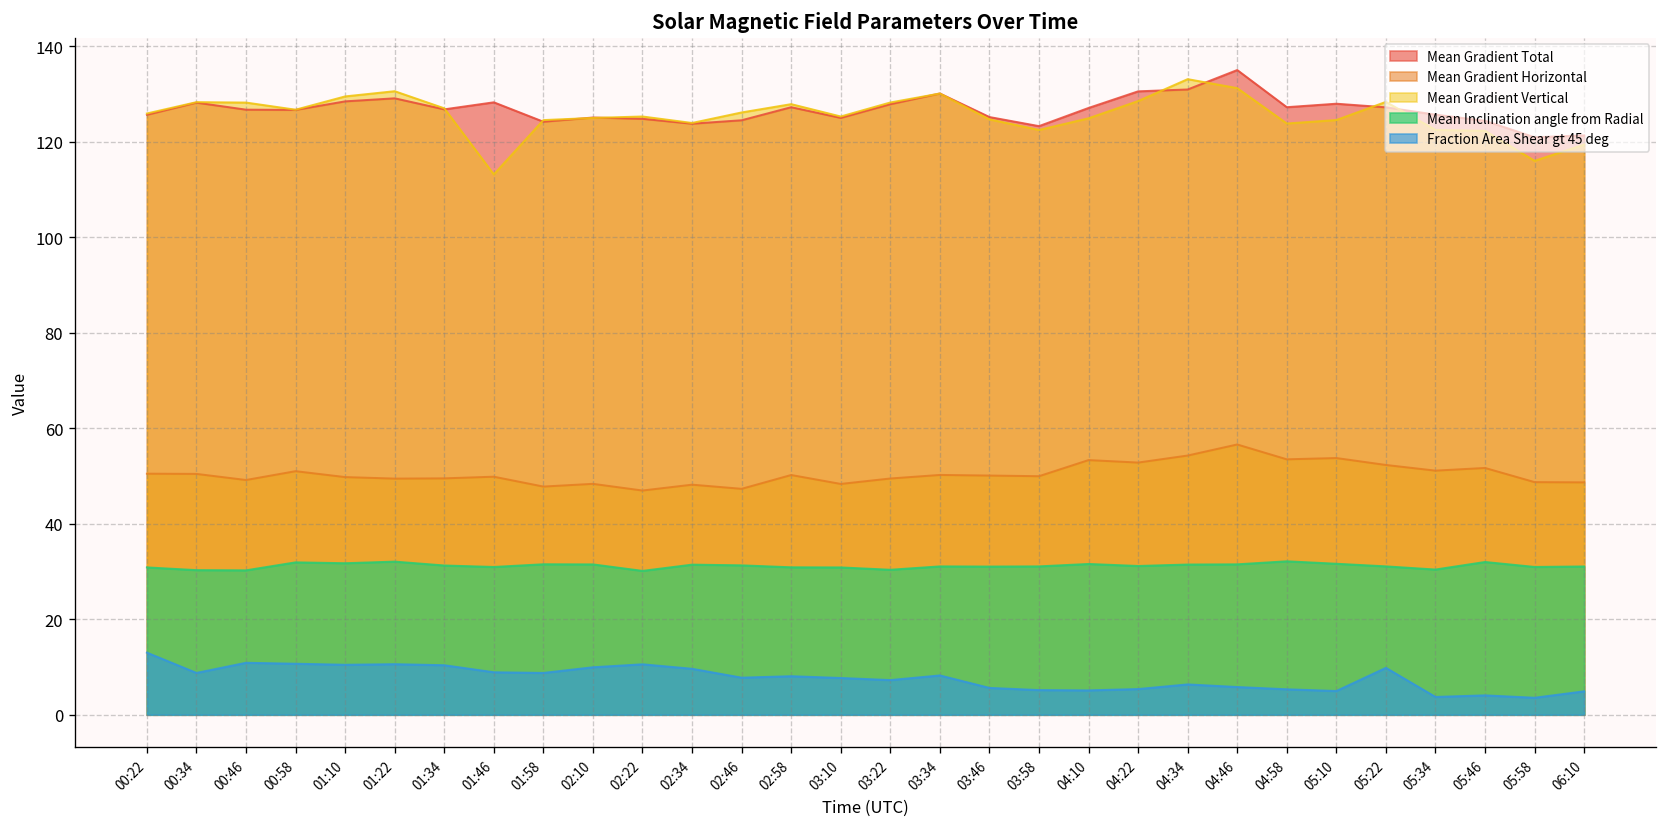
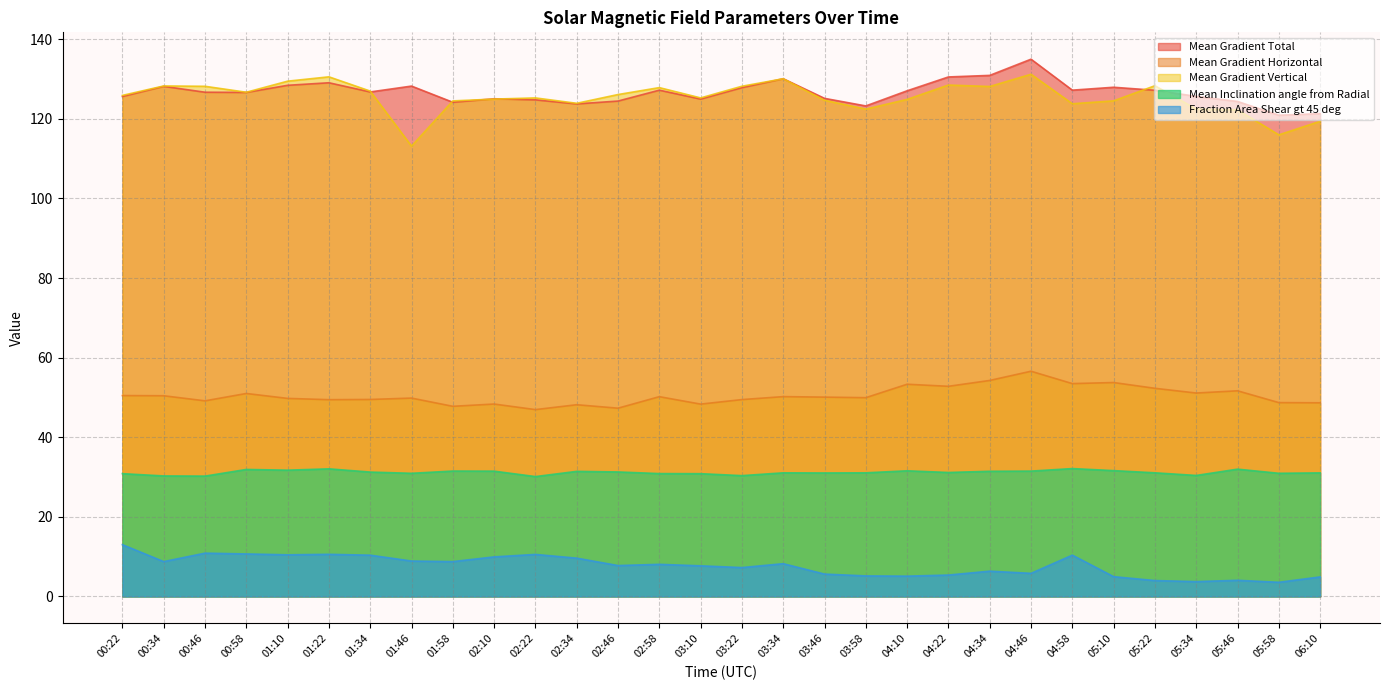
  {
    "Mean Gradient Vertical": {
      "00:46": 128,
      "01:10": 129,
      "01:22": 131,
      "01:46": 113,
      "02:46": 126,
      "02:58": 128,
      "03:58": 122,
      "04:10": 125,
      "04:22": 129,
-     "04:34": 133,
+     "04:34": 128,
      "04:46": 131,
      "04:58": 124,
      "05:10": 125,
      "05:58": 116,
      "06:10": 119
    },
    "Mean Inclination angle from Radial": {
      "00:22": 31,
      "00:34": 30,
      "00:46": 30,
      "00:58": 32,
      "01:10": 32,
      "01:22": 32,
      "01:34": 31,
      "01:46": 31,
      "01:58": 32,
      "02:10": 31,
      "02:22": 30,
      "02:34": 31,
      "02:46": 31,
      "02:58": 31,
      "03:10": 31,
      "03:22": 30,
      "03:34": 31,
      "03:46": 31,
      "03:58": 31,
      "04:10": 32,
      "04:22": 31,
      "04:34": 31,
      "04:46": 31,
      "04:58": 32,
      "05:10": 32,
      "05:22": 31,
      "05:34": 30,
      "05:46": 32,
      "05:58": 31,
      "06:10": 31
    },
    "Fraction Area Shear gt 45 deg": {
      "00:22": 13,
      "00:34": 9,
      "00:46": 11,
      "00:58": 11,
      "01:10": 10,
      "01:22": 11,
      "01:34": 10,
      "01:46": 9,
      "01:58": 9,
      "02:10": 10,
      "02:22": 11,
      "02:34": 10,
      "02:46": 8,
      "02:58": 8,
      "03:10": 8,
      "03:22": 7,
      "03:34": 8,
      "03:46": 6,
      "03:58": 5,
      "04:10": 5,
      "04:22": 5,
      "04:34": 6,
      "04:46": 6,
-     "04:58": 5,
+     "04:58": 10,
      "05:10": 5,
-     "05:22": 10,
+     "05:22": 4,
      "05:34": 4,
      "05:46": 4,
      "05:58": 4,
      "06:10": 5
    }
  }
